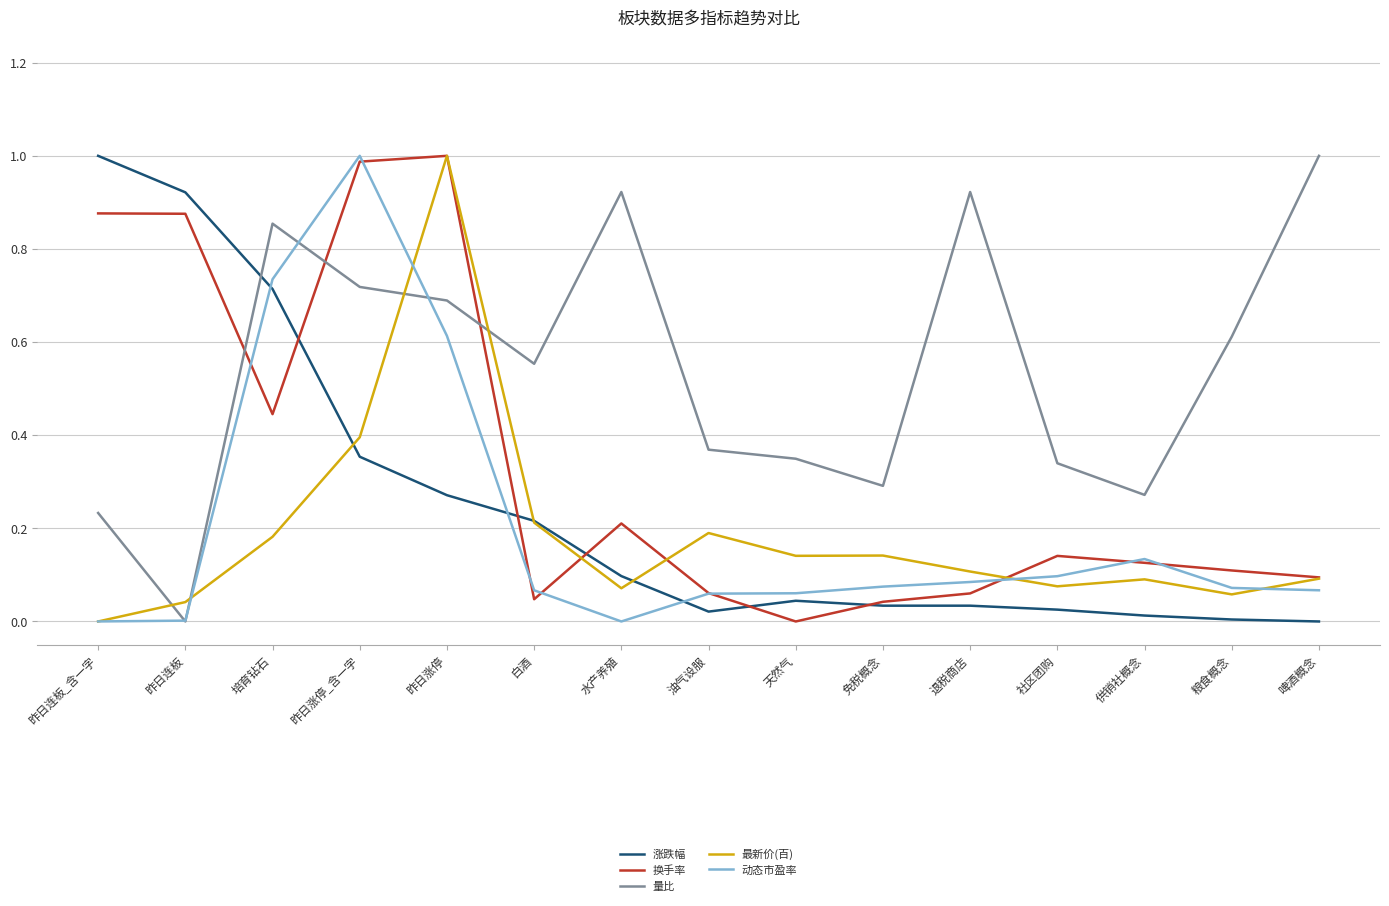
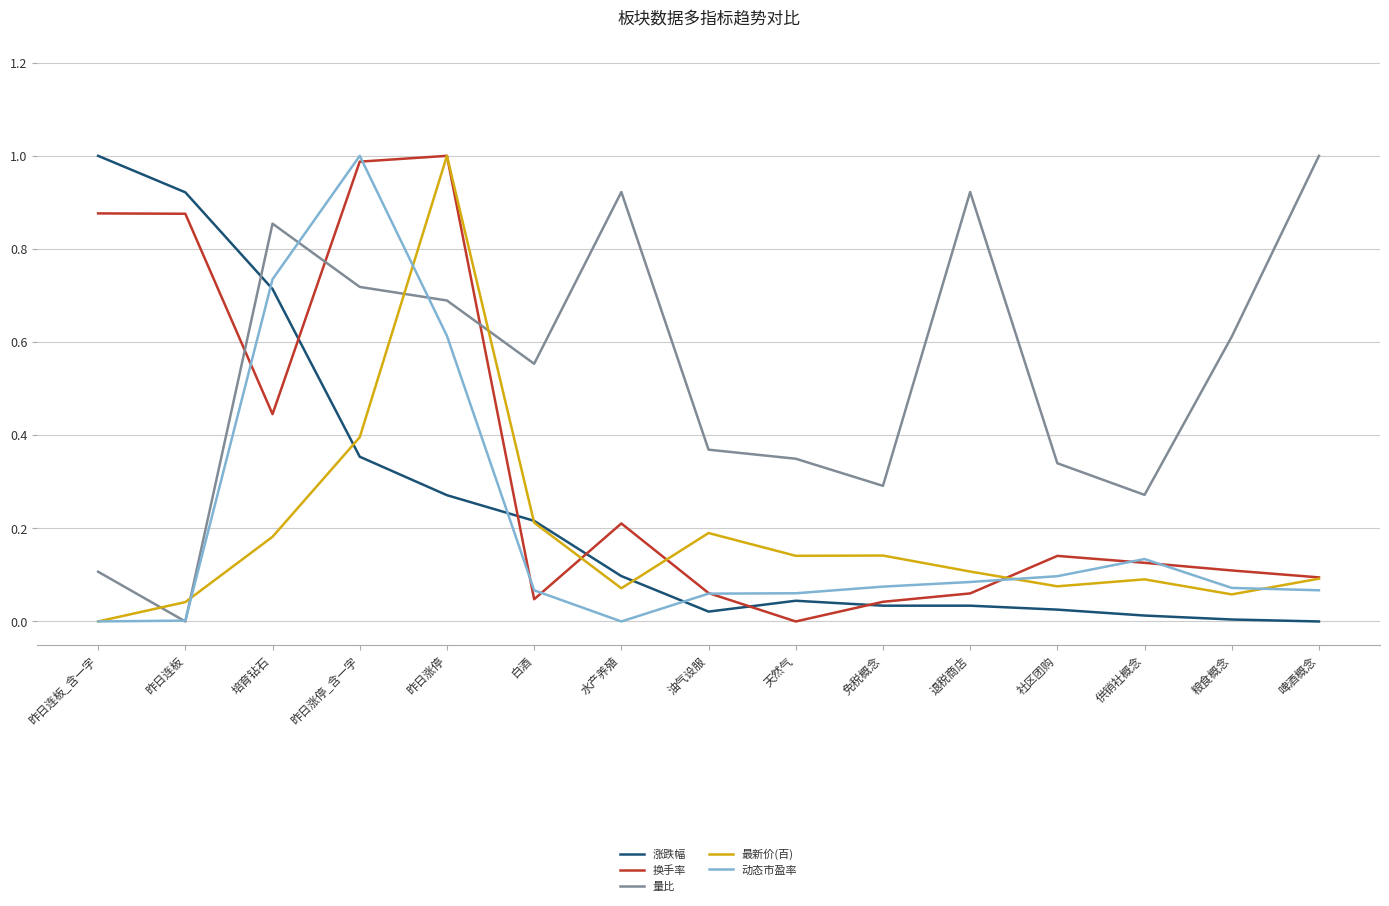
  {
    "涨跌幅": {
      "昨日连板_含一字": 1.00,
      "昨日连板": 0.92,
      "培育钻石": 0.71,
      "昨日涨停_含一字": 0.35,
      "昨日涨停": 0.27,
      "水产养殖": 0.10,
      "油气设服": 0.02,
      "天然气": 0.04,
      "免税概念": 0.03,
      "退税商店": 0.03,
      "社区团购": 0.03,
      "供销社概念": 0.01,
      "粮食概念": 0.00,
      "啤酒概念": 0.00
    },
    "换手率": {
      "昨日连板_含一字": 0.88,
      "昨日连板": 0.88,
      "培育钻石": 0.45,
      "昨日涨停_含一字": 0.99,
      "白酒": 0.05,
      "水产养殖": 0.21,
      "天然气": 0.00,
      "免税概念": 0.04,
      "退税商店": 0.06,
      "社区团购": 0.14,
      "供销社概念": 0.13,
      "粮食概念": 0.11
    },
    "量比": {
-     "昨日连板_含一字": 0.23,
+     "昨日连板_含一字": 0.11,
      "培育钻石": 0.85,
      "昨日涨停_含一字": 0.72,
      "昨日涨停": 0.69,
      "白酒": 0.55,
      "水产养殖": 0.92,
      "油气设服": 0.37,
      "天然气": 0.35,
      "免税概念": 0.29,
      "退税商店": 0.92,
      "社区团购": 0.34,
      "供销社概念": 0.27,
      "粮食概念": 0.61,
      "啤酒概念": 1.00
    },
    "最新价(百)": {
      "昨日连板": 0.04,
      "培育钻石": 0.18,
      "昨日涨停_含一字": 0.40,
      "水产养殖": 0.07,
      "油气设服": 0.19,
      "天然气": 0.14,
      "免税概念": 0.14,
      "退税商店": 0.11,
      "社区团购": 0.08,
      "供销社概念": 0.09,
      "粮食概念": 0.06
    },
    "动态市盈率": {
      "培育钻石": 0.73,
      "昨日涨停_含一字": 1.00,
      "昨日涨停": 0.61,
      "白酒": 0.07,
      "水产养殖": 0.00,
      "天然气": 0.06,
      "免税概念": 0.07,
      "退税商店": 0.08,
      "社区团购": 0.10,
      "供销社概念": 0.13,
      "粮食概念": 0.07,
      "啤酒概念": 0.07
    }
  }
